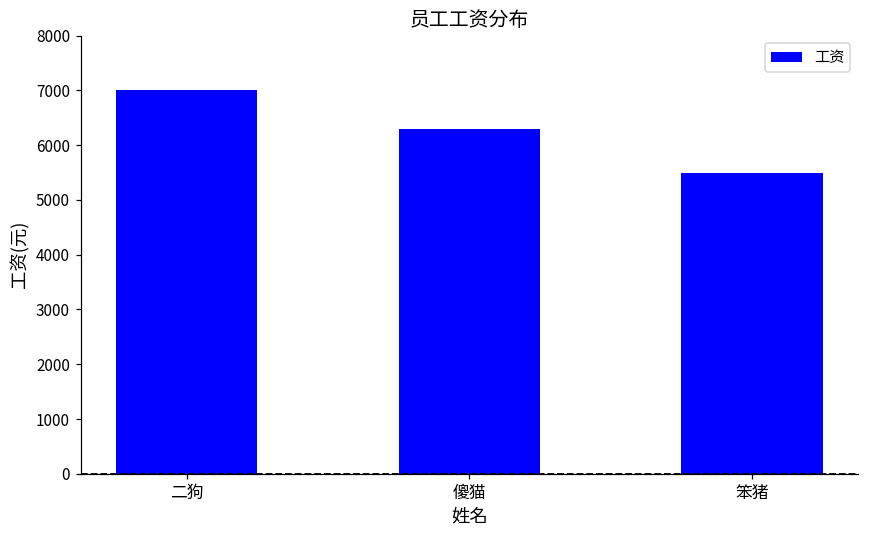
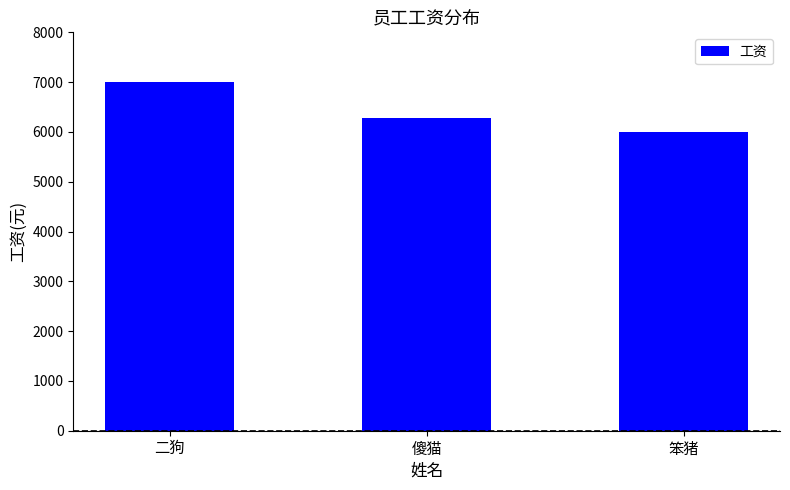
  {
    "二狗": 7000,
    "傻猫": 6300,
-   "笨猪": 5500
+   "笨猪": 6000
  }
